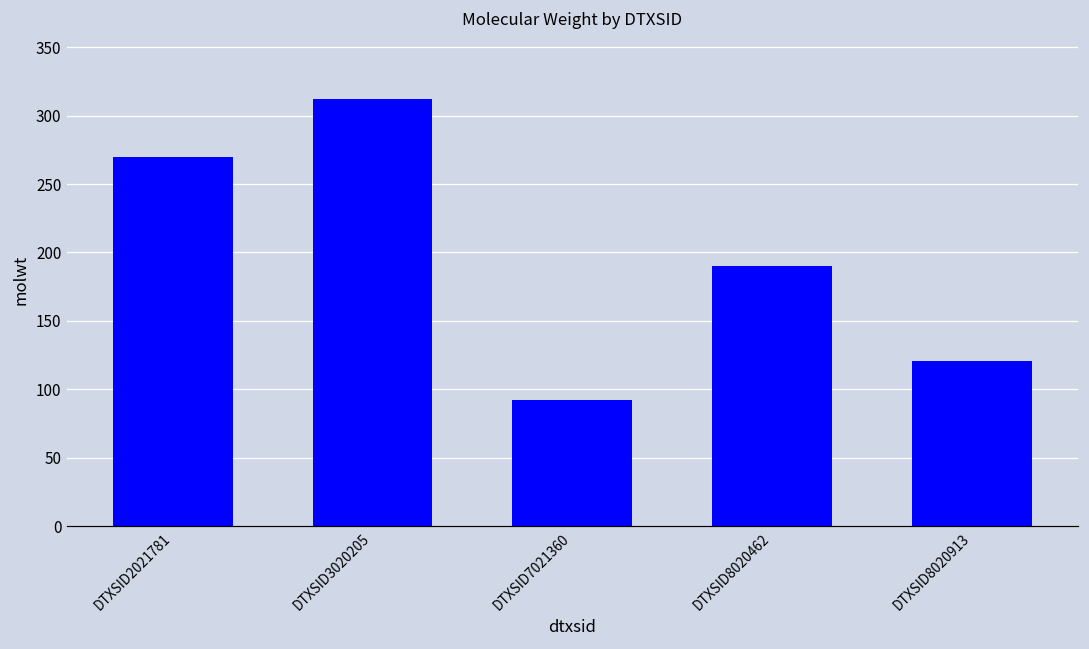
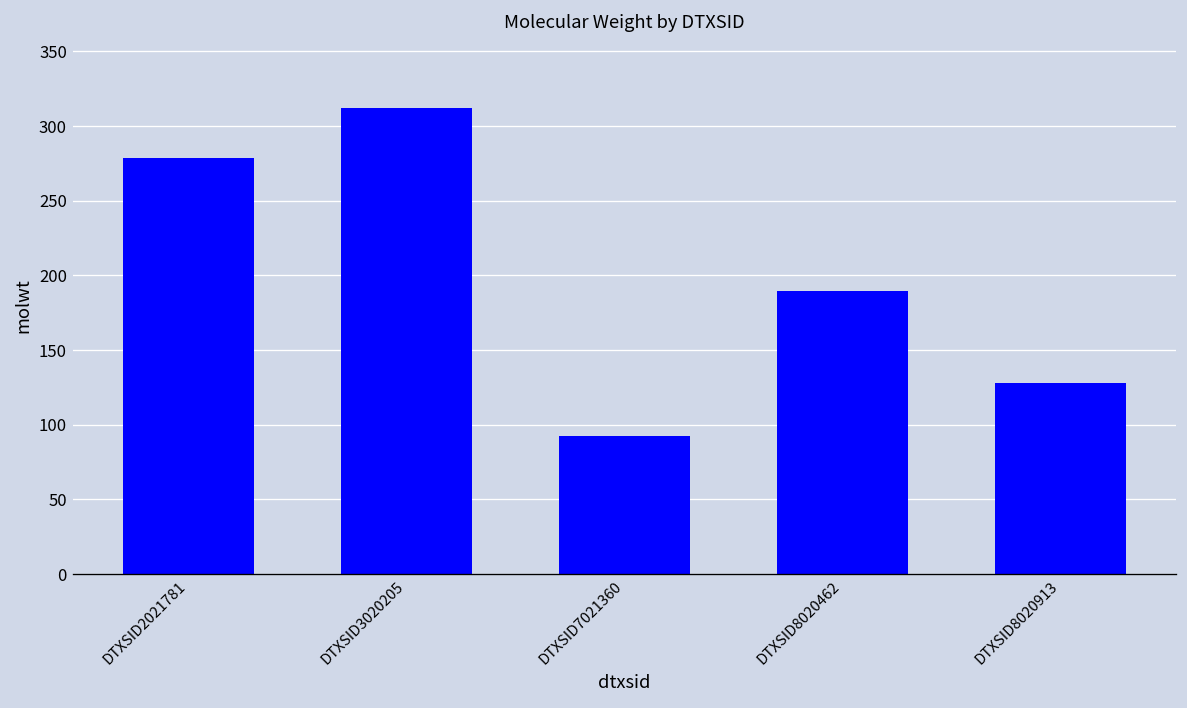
  {
-   "DTXSID2021781": 270,
+   "DTXSID2021781": 278,
    "DTXSID3020205": 312,
    "DTXSID7021360": 92,
    "DTXSID8020462": 190,
-   "DTXSID8020913": 121
+   "DTXSID8020913": 128
  }
